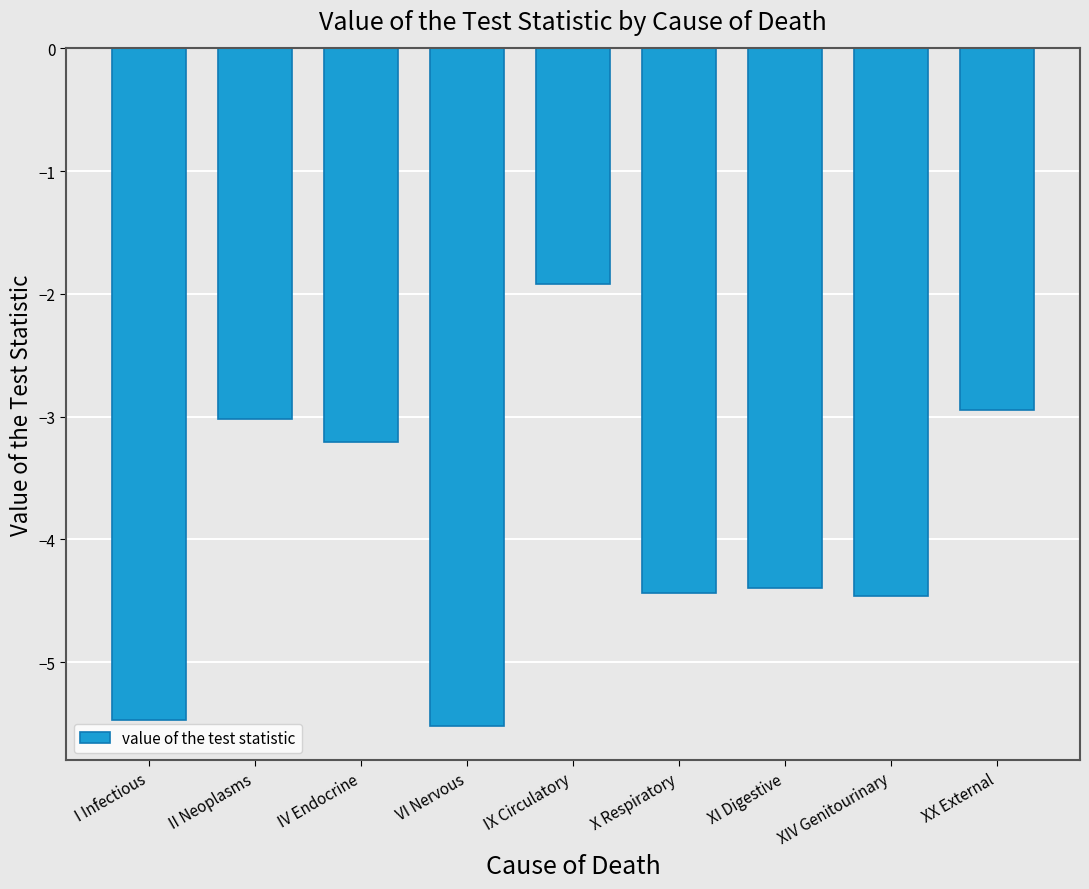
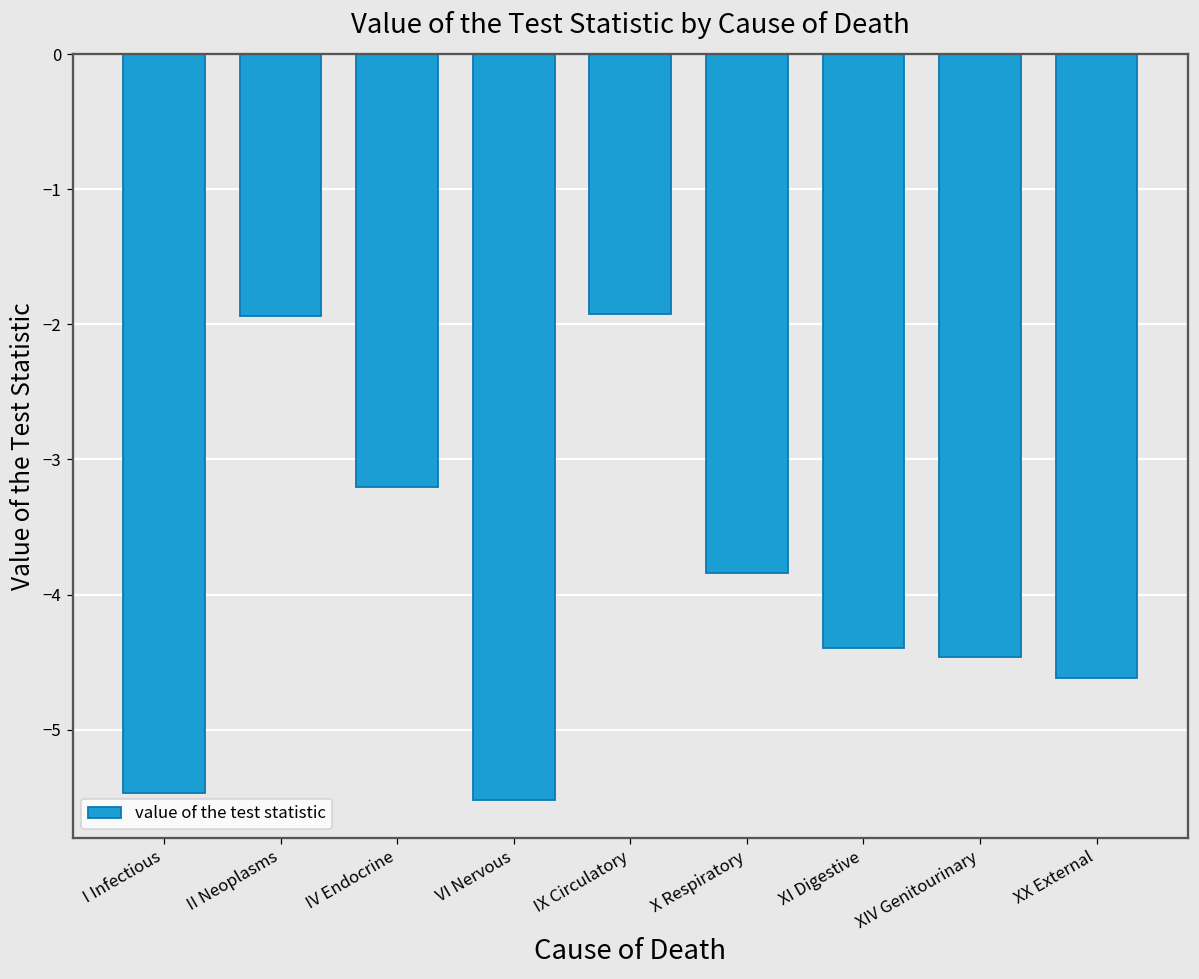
  {
    "I Infectious": -5.47,
-   "II Neoplasms": -3.02,
+   "II Neoplasms": -1.94,
    "IV Endocrine": -3.21,
    "VI Nervous": -5.52,
    "IX Circulatory": -1.92,
-   "X Respiratory": -4.43,
+   "X Respiratory": -3.84,
    "XI Digestive": -4.40,
    "XIV Genitourinary": -4.46,
-   "XX External": -2.95
+   "XX External": -4.62
  }
